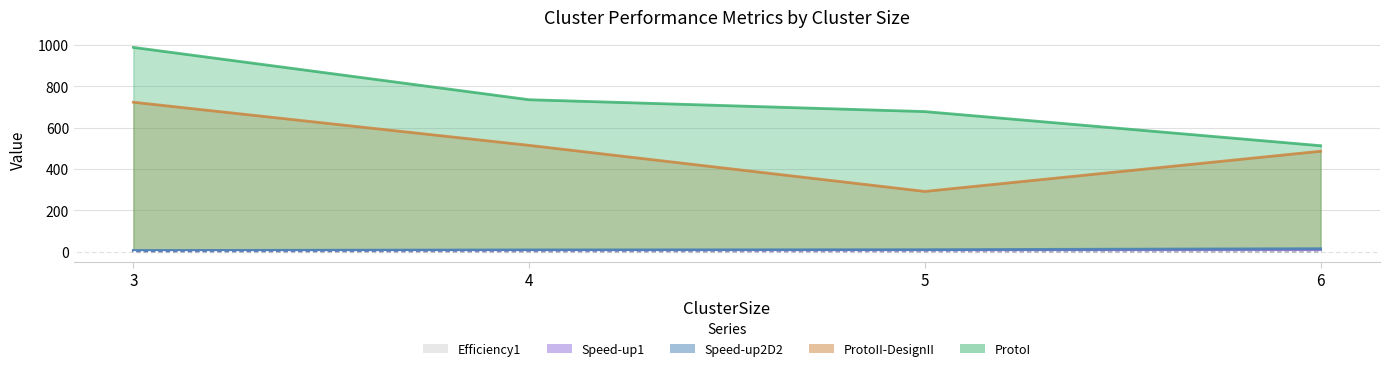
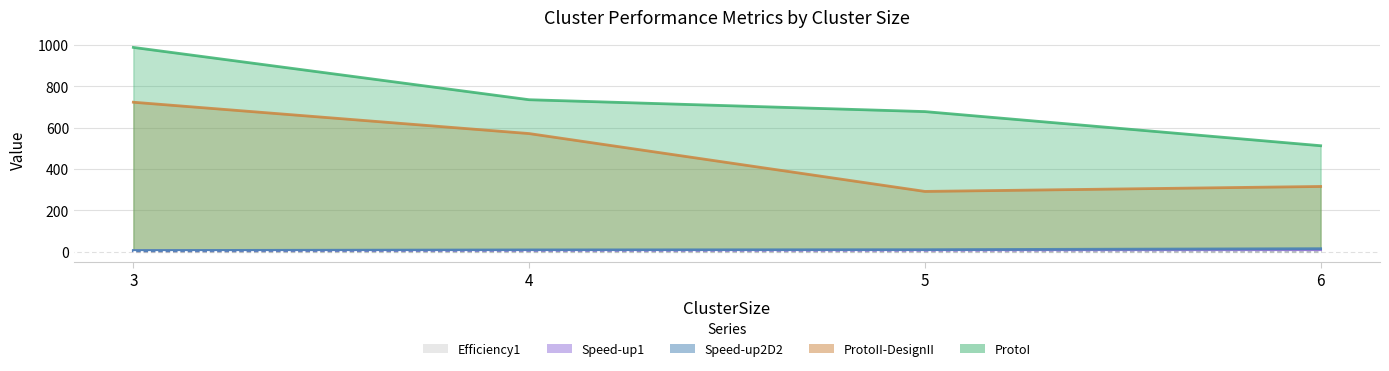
  {
    "ProtoII-DesignII": {
      "3": 720,
-     "4": 510,
+     "4": 570,
      "5": 290,
-     "6": 490
+     "6": 320
    }
  }
